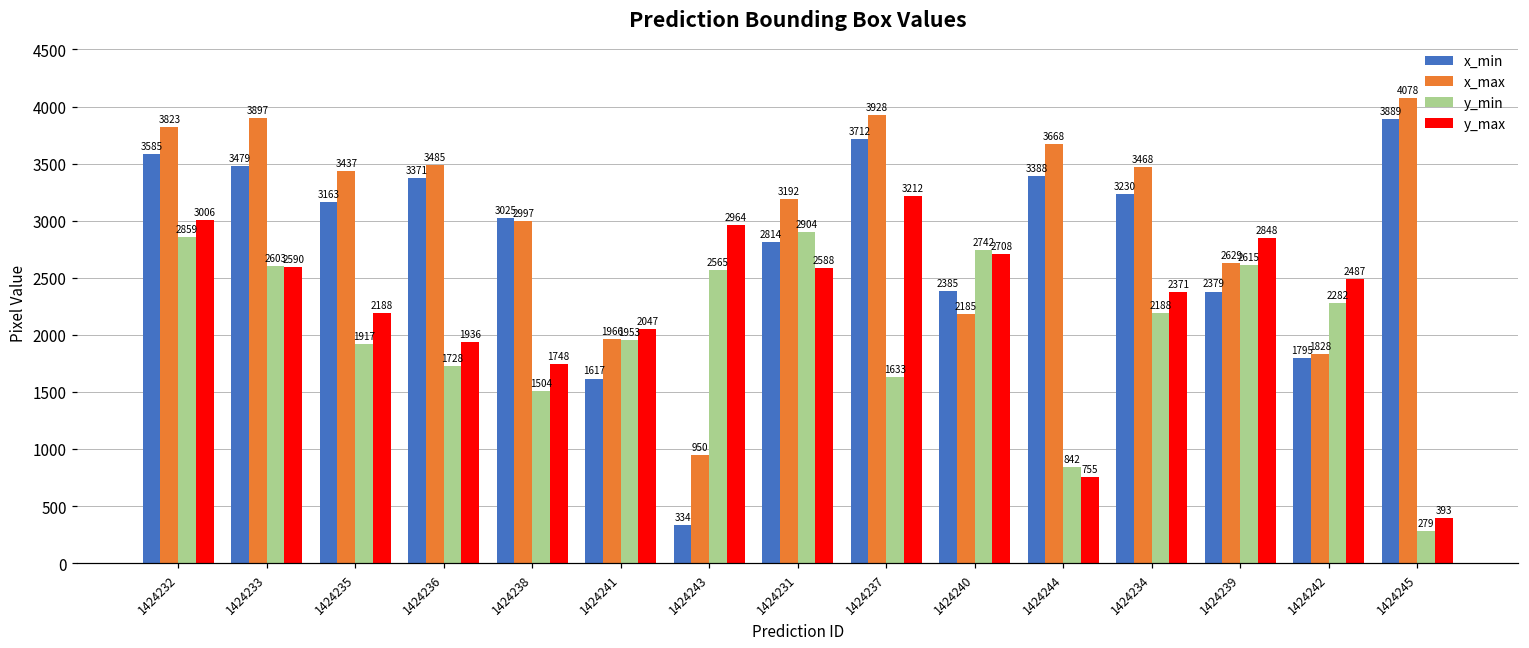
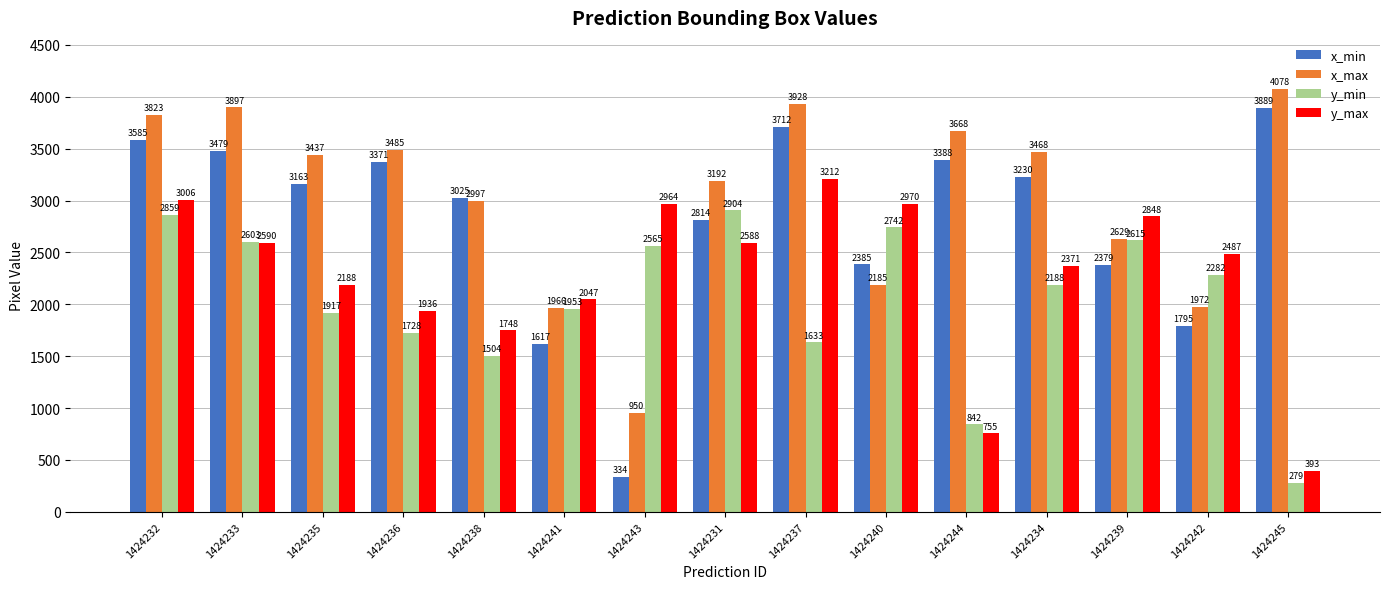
  {
    "x_min": {
      "1424232": 3585,
      "1424233": 3479,
      "1424235": 3163,
      "1424236": 3371,
      "1424238": 3025,
      "1424241": 1617,
      "1424243": 334,
      "1424231": 2814,
      "1424237": 3712,
      "1424240": 2385,
      "1424244": 3388,
      "1424234": 3230,
      "1424239": 2379,
      "1424242": 1795,
      "1424245": 3889
    },
    "x_max": {
      "1424232": 3823,
      "1424233": 3897,
      "1424235": 3437,
      "1424236": 3485,
      "1424238": 2997,
      "1424243": 950,
      "1424231": 3192,
      "1424237": 3928,
      "1424240": 2185,
      "1424244": 3668,
      "1424234": 3468,
-     "1424242": 1828,
+     "1424242": 1972,
      "1424245": 4078
    },
    "y_min": {
      "1424232": 2859,
      "1424235": 1917,
      "1424236": 1728,
      "1424238": 1504,
      "1424243": 2565,
      "1424231": 2904,
      "1424237": 1633,
      "1424240": 2742,
      "1424244": 842,
      "1424234": 2188,
      "1424242": 2282,
      "1424245": 279
    },
    "y_max": {
      "1424232": 3006,
      "1424235": 2188,
      "1424236": 1936,
      "1424238": 1748,
      "1424241": 2047,
      "1424243": 2964,
      "1424231": 2588,
      "1424237": 3212,
-     "1424240": 2708,
+     "1424240": 2970,
      "1424244": 755,
      "1424234": 2371,
      "1424239": 2848,
      "1424242": 2487,
      "1424245": 393
    }
  }
